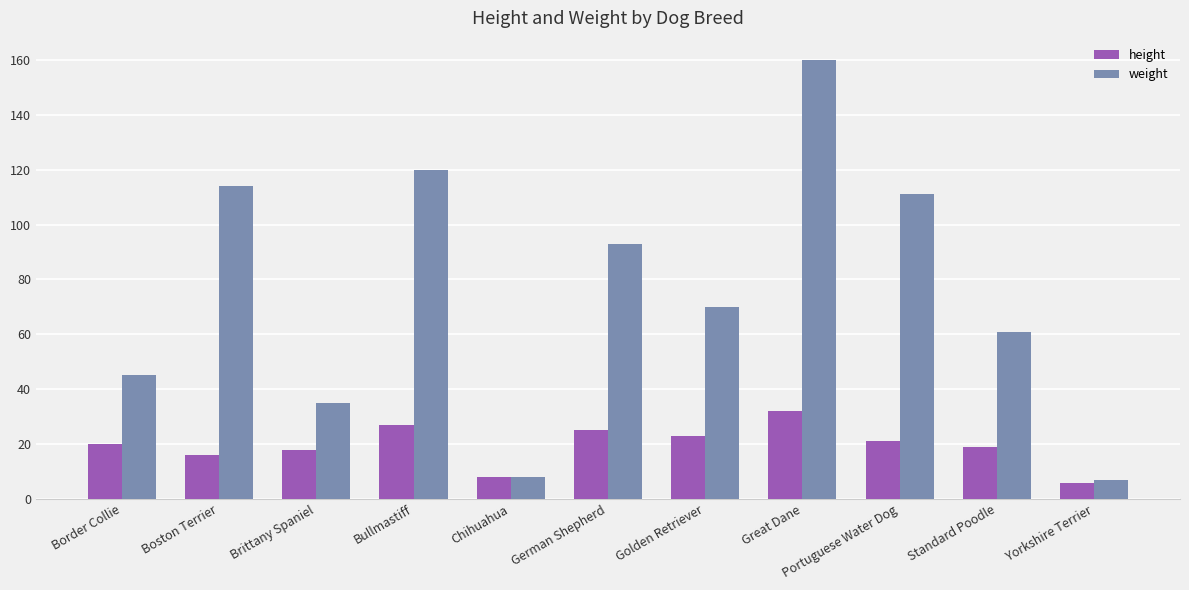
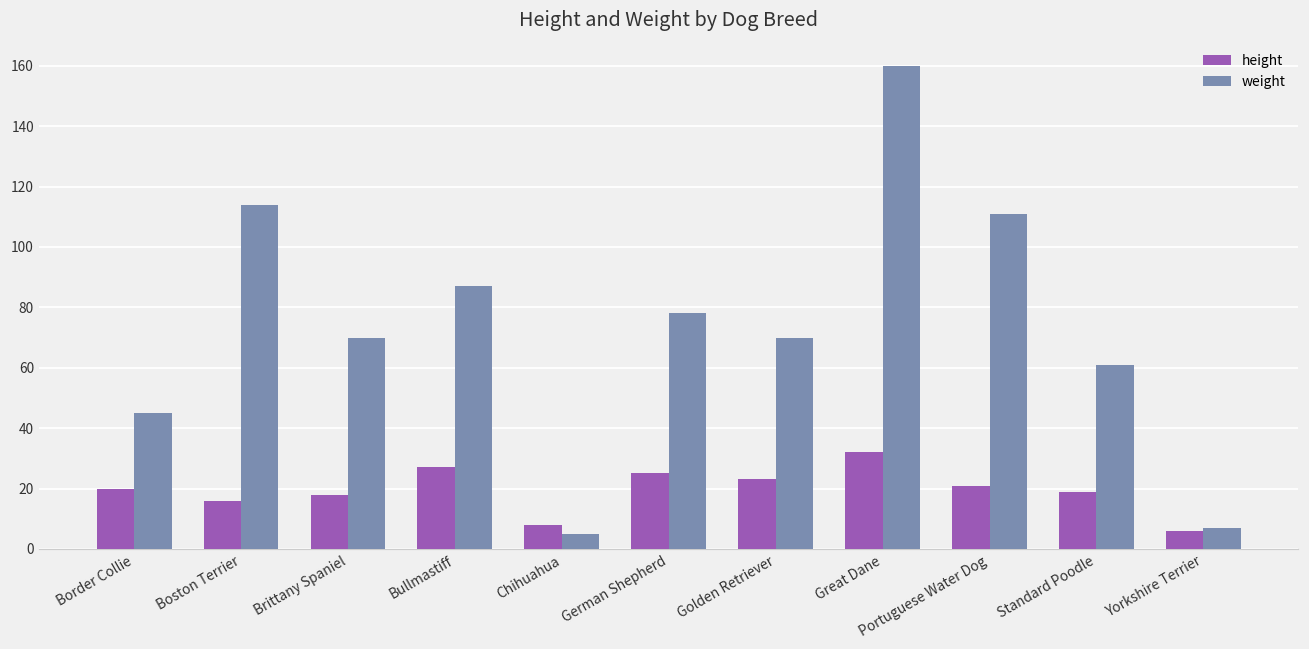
  {
    "height": {
      "Border Collie": 20,
      "Boston Terrier": 16,
      "Brittany Spaniel": 18,
      "Bullmastiff": 27,
      "Chihuahua": 8,
      "German Shepherd": 25,
      "Golden Retriever": 23,
      "Great Dane": 32,
      "Portuguese Water Dog": 21,
      "Standard Poodle": 19,
      "Yorkshire Terrier": 6
    },
    "weight": {
      "Border Collie": 45,
      "Boston Terrier": 114,
-     "Brittany Spaniel": 35,
-     "Bullmastiff": 120,
-     "Chihuahua": 8,
-     "German Shepherd": 93,
+     "Brittany Spaniel": 70,
+     "Bullmastiff": 87,
+     "Chihuahua": 5,
+     "German Shepherd": 78,
      "Golden Retriever": 70,
      "Great Dane": 160,
      "Portuguese Water Dog": 111,
      "Standard Poodle": 61,
      "Yorkshire Terrier": 7
    }
  }
